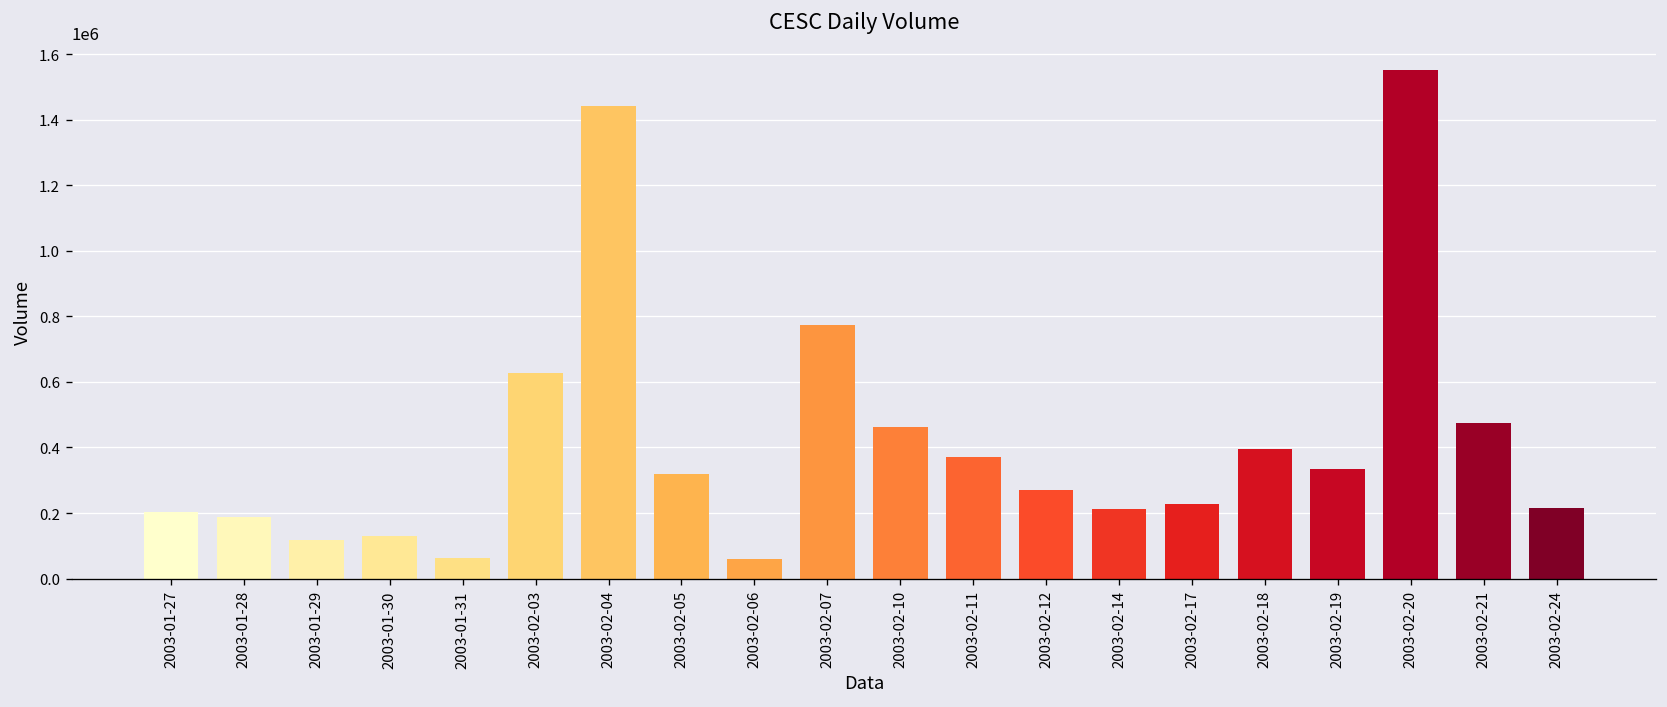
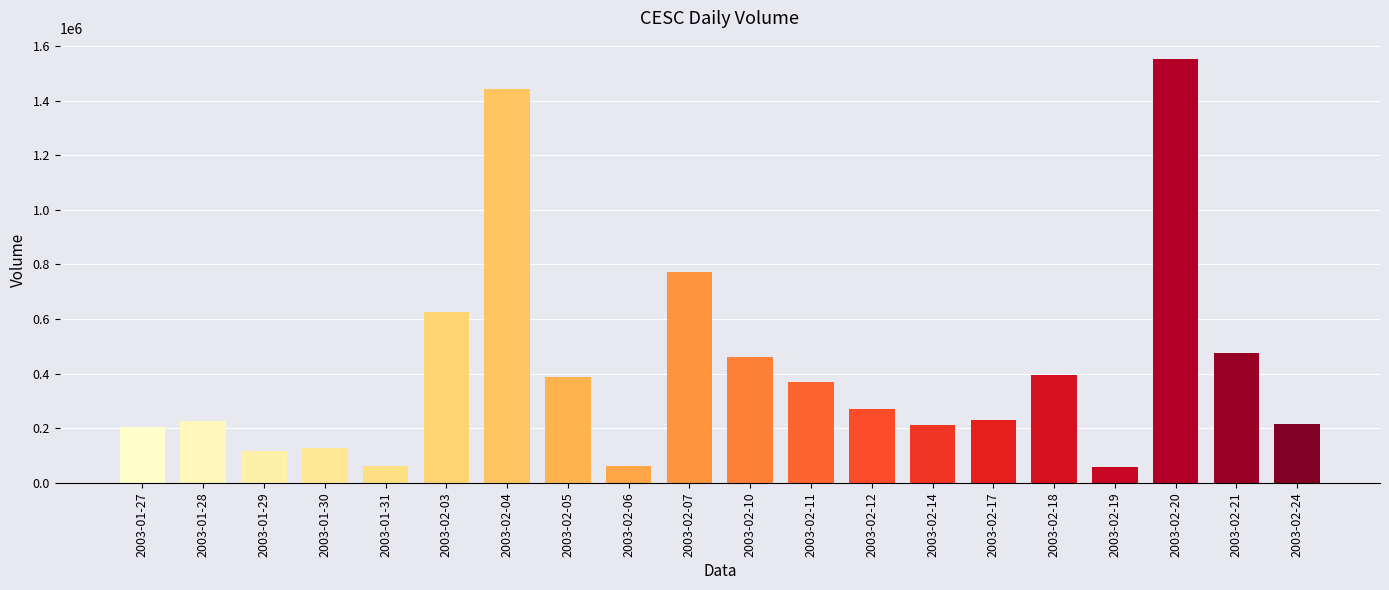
  {
    "2003-01-27": 200000,
-   "2003-01-28": 190000,
+   "2003-01-28": 230000,
    "2003-01-29": 120000,
    "2003-01-30": 130000,
    "2003-01-31": 60000,
    "2003-02-03": 630000,
    "2003-02-04": 1440000,
-   "2003-02-05": 320000,
+   "2003-02-05": 390000,
    "2003-02-06": 60000,
    "2003-02-07": 770000,
    "2003-02-10": 460000,
    "2003-02-11": 370000,
    "2003-02-12": 270000,
    "2003-02-14": 210000,
    "2003-02-17": 230000,
    "2003-02-18": 390000,
-   "2003-02-19": 330000,
+   "2003-02-19": 60000,
    "2003-02-20": 1550000,
    "2003-02-21": 480000,
    "2003-02-24": 220000
  }
